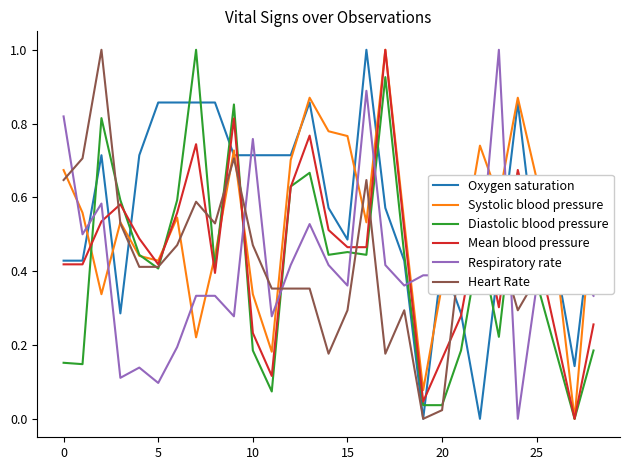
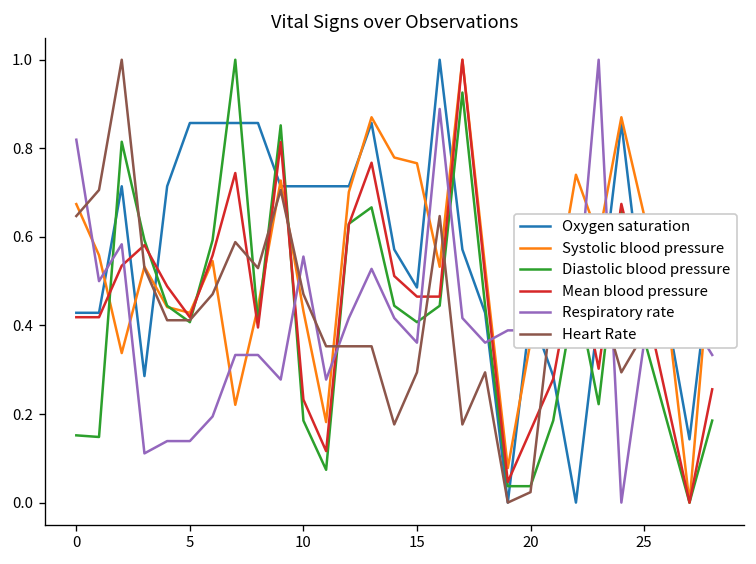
  {
    "Oxygen saturation": {
      "0": 0.43,
      "5": 0.86,
      "10": 0.71,
      "15": 0.49
    },
    "Systolic blood pressure": {
      "0": 0.67,
      "5": 0.43,
-     "10": 0.34,
+     "10": 0.43,
      "15": 0.77
    },
    "Diastolic blood pressure": {
      "0": 0.15,
      "10": 0.19,
-     "15": 0.45,
+     "15": 0.41,
      "20": 0.04
    },
    "Mean blood pressure": {
      "0": 0.42,
      "5": 0.42,
      "10": 0.23,
      "15": 0.47,
      "20": 0.16
    },
    "Respiratory rate": {
      "0": 0.82,
-     "5": 0.10,
-     "10": 0.76,
+     "5": 0.14,
+     "10": 0.56,
      "15": 0.36
    },
    "Heart Rate": {
      "0": 0.65,
      "10": 0.47,
      "15": 0.29,
      "20": 0.02
    }
  }
